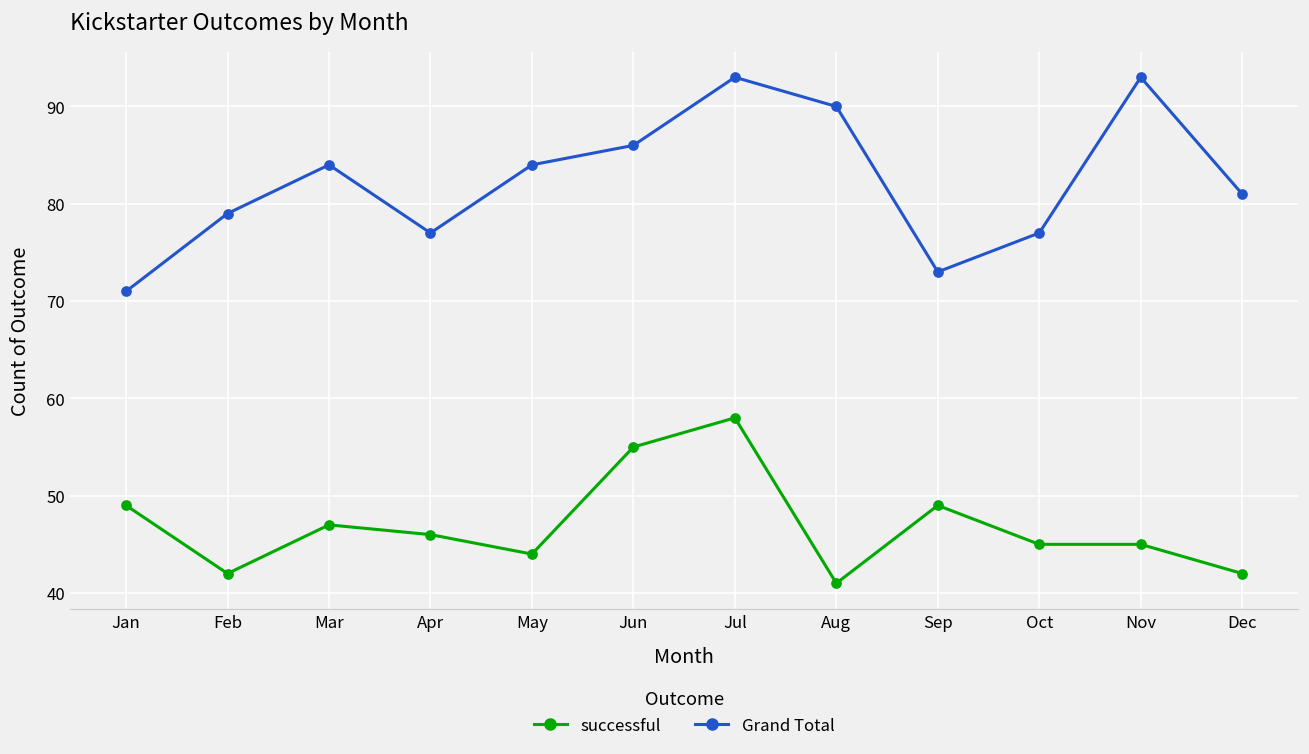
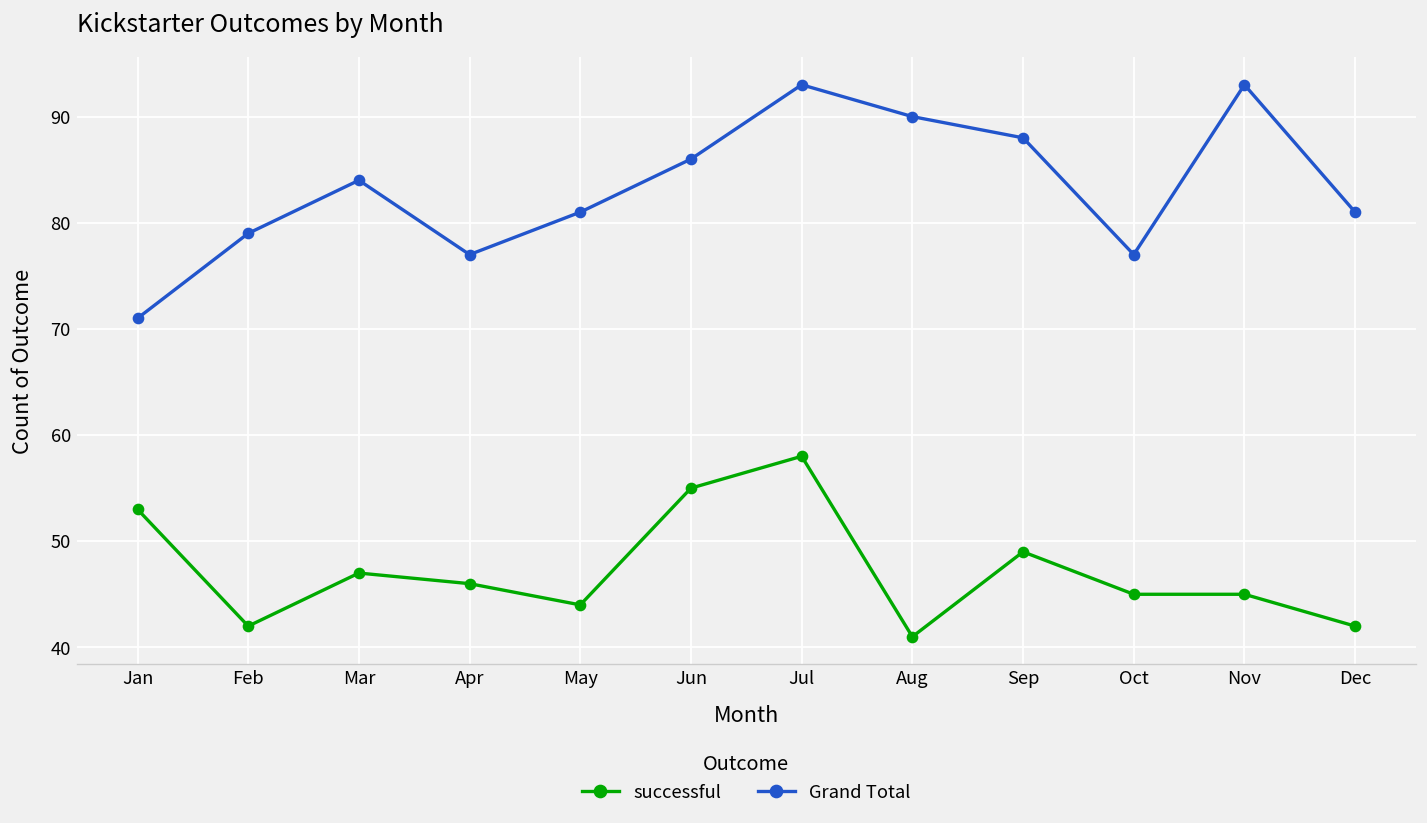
  {
    "successful": {
-     "Jan": 49,
+     "Jan": 53,
      "Feb": 42,
      "Mar": 47,
      "Apr": 46,
      "May": 44,
      "Jun": 55,
      "Jul": 58,
      "Aug": 41,
      "Sep": 49,
      "Oct": 45,
      "Nov": 45,
      "Dec": 42
    },
    "Grand Total": {
      "Jan": 71,
      "Feb": 79,
      "Mar": 84,
      "Apr": 77,
-     "May": 84,
+     "May": 81,
      "Jun": 86,
      "Jul": 93,
      "Aug": 90,
-     "Sep": 73,
+     "Sep": 88,
      "Oct": 77,
      "Nov": 93,
      "Dec": 81
    }
  }
